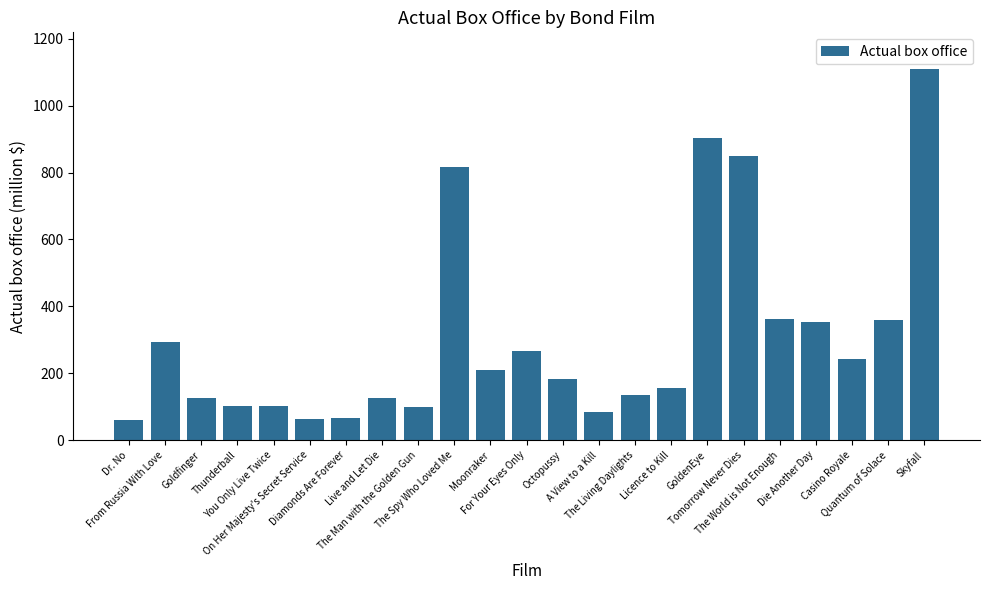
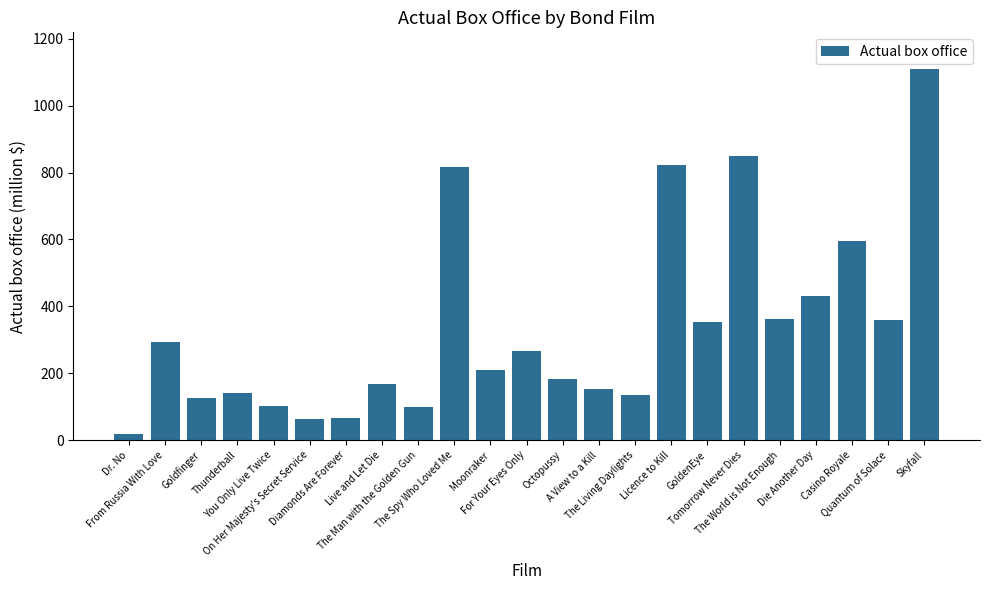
  {
-   "Dr. No": 60,
+   "Dr. No": 20,
    "From Russia With Love": 290,
    "Goldfinger": 120,
-   "Thunderball": 100,
+   "Thunderball": 140,
    "You Only Live Twice": 100,
    "On Her Majesty's Secret Service": 60,
    "Diamonds Are Forever": 70,
-   "Live and Let Die": 130,
+   "Live and Let Die": 170,
    "The Man with the Golden Gun": 100,
    "The Spy Who Loved Me": 820,
    "Moonraker": 210,
    "For Your Eyes Only": 270,
    "Octopussy": 180,
-   "A View to a Kill": 80,
+   "A View to a Kill": 150,
    "The Living Daylights": 140,
-   "Licence to Kill": 160,
-   "GoldenEye": 900,
+   "Licence to Kill": 820,
+   "GoldenEye": 350,
    "Tomorrow Never Dies": 850,
    "The World is Not Enough": 360,
-   "Die Another Day": 350,
-   "Casino Royale": 240,
+   "Die Another Day": 430,
+   "Casino Royale": 590,
    "Quantum of Solace": 360,
    "Skyfall": 1110
  }
